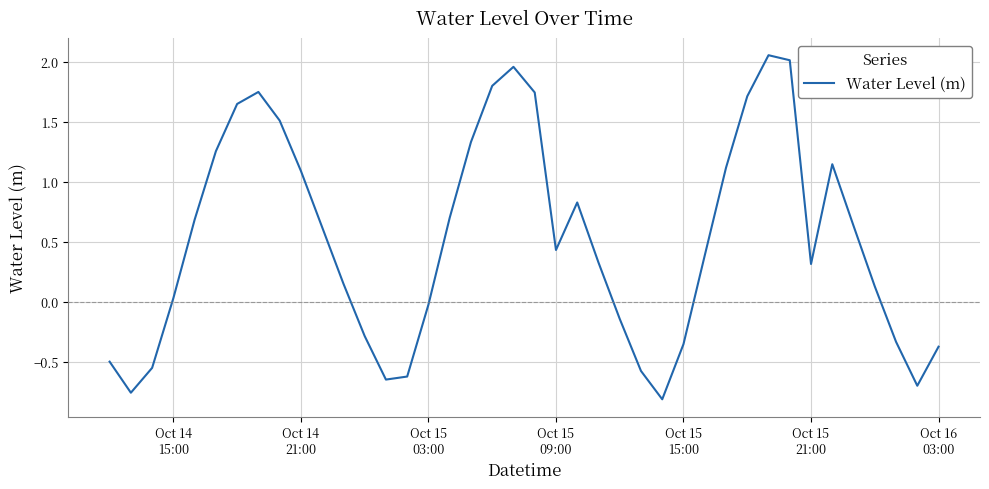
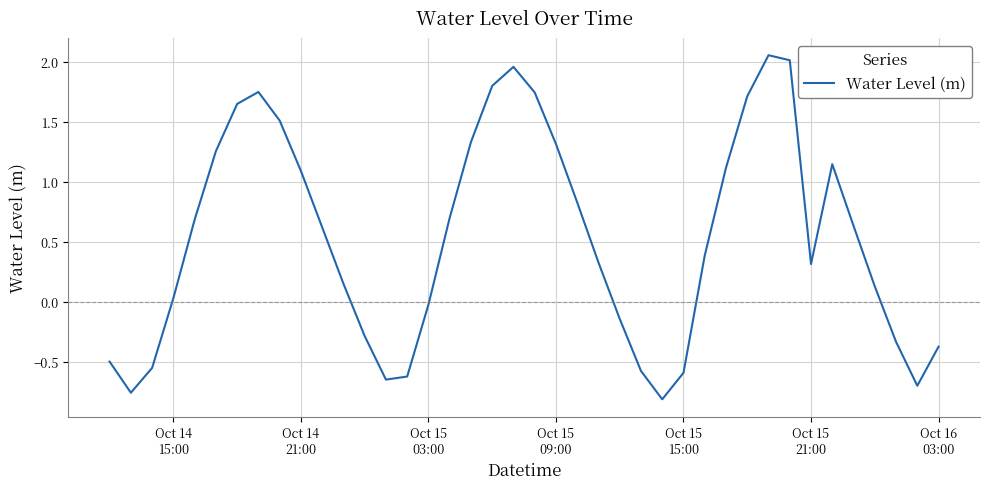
  {
    "Oct 14 15:00": 0.03,
    "Oct 14 21:00": 1.09,
    "Oct 15 03:00": -0.02,
-   "Oct 15 09:00": 0.43,
-   "Oct 15 15:00": -0.35,
+   "Oct 15 09:00": 1.32,
+   "Oct 15 15:00": -0.59,
    "Oct 15 21:00": 0.32,
    "Oct 16 03:00": -0.37
  }
